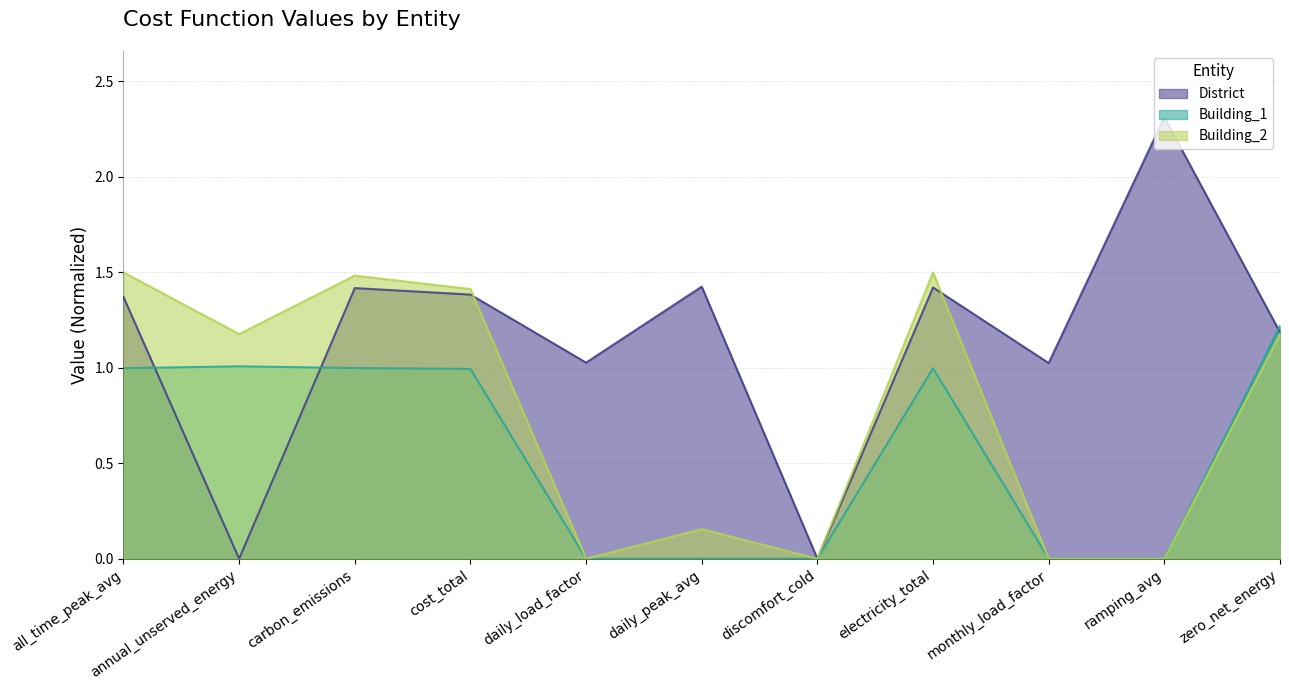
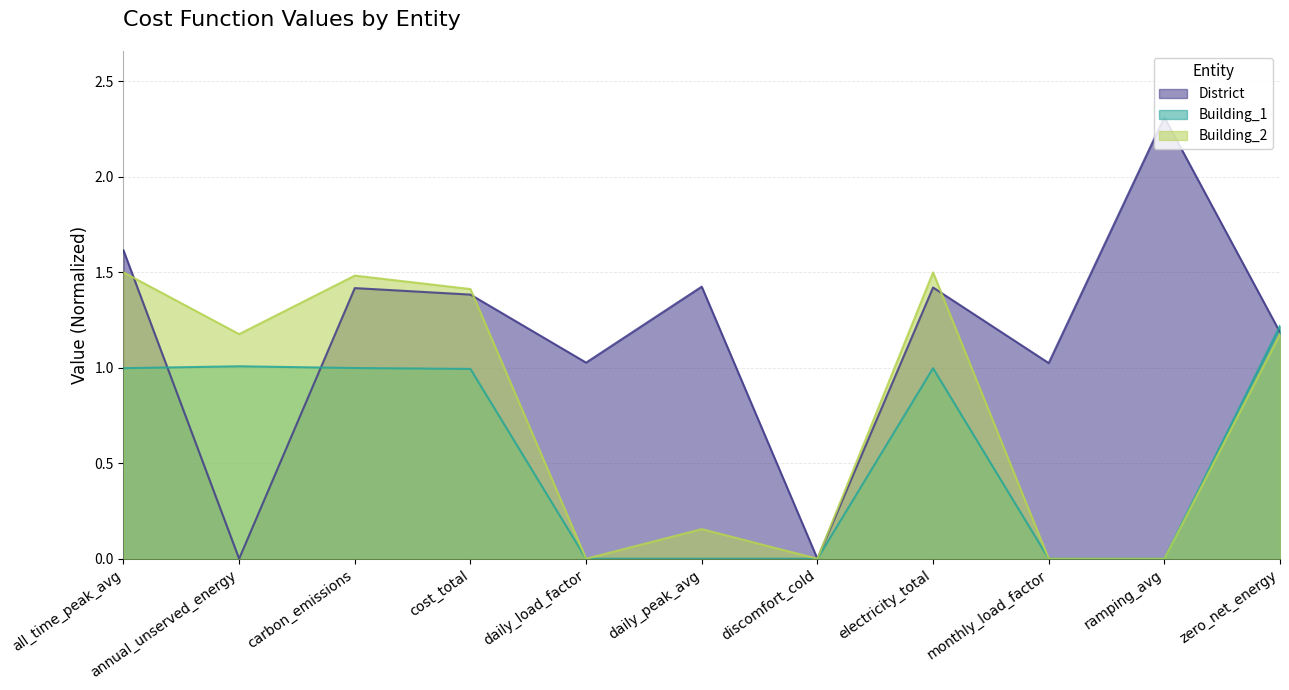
  {
    "District": {
-     "all_time_peak_avg": 1.37,
+     "all_time_peak_avg": 1.61,
      "annual_unserved_energy": 0.00,
      "carbon_emissions": 1.42,
      "cost_total": 1.38,
      "daily_load_factor": 1.03,
      "daily_peak_avg": 1.42,
      "electricity_total": 1.42,
      "monthly_load_factor": 1.02
    },
    "Building_1": {
      "all_time_peak_avg": 1.00,
      "annual_unserved_energy": 1.01,
      "carbon_emissions": 1.00,
      "cost_total": 0.99,
      "daily_peak_avg": 0.00,
      "electricity_total": 1.00,
      "zero_net_energy": 1.22
    },
    "Building_2": {
      "all_time_peak_avg": 1.50,
      "annual_unserved_energy": 1.18,
      "carbon_emissions": 1.48,
      "cost_total": 1.41,
      "daily_peak_avg": 0.16,
      "electricity_total": 1.50
    }
  }
